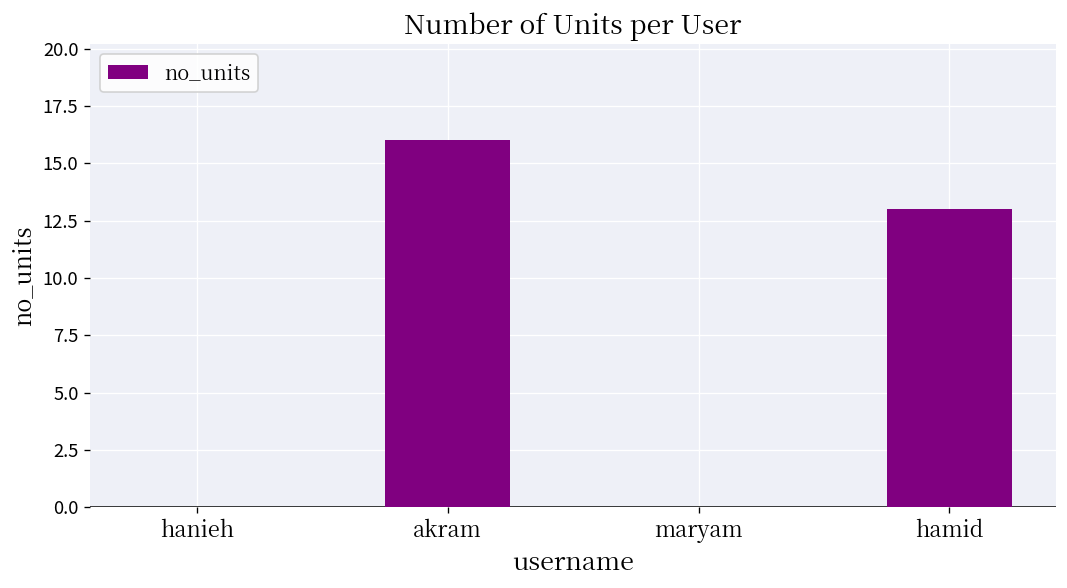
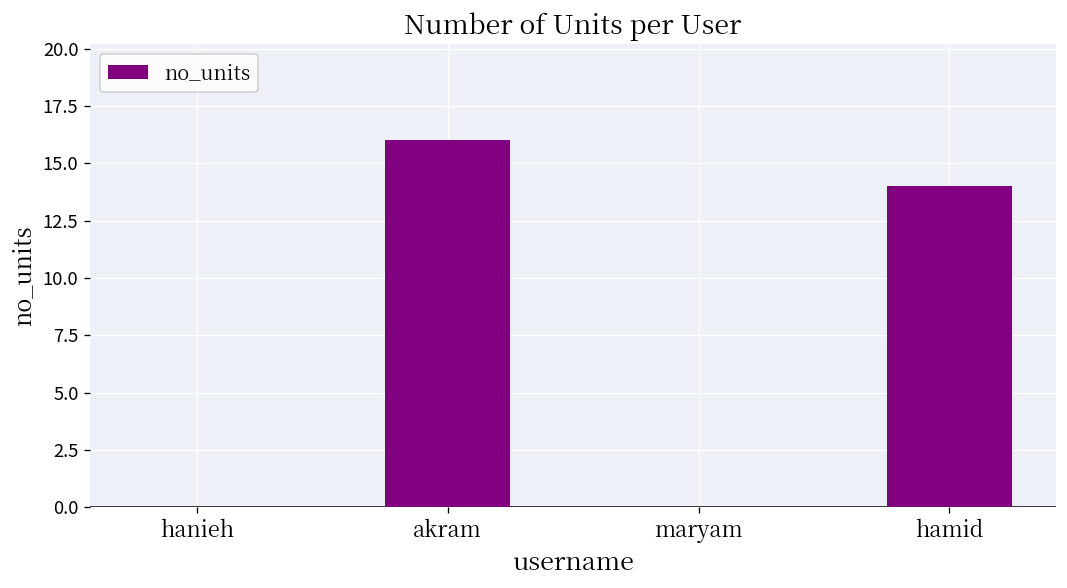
  {
    "hanieh": 0,
    "akram": 16,
    "maryam": 0,
-   "hamid": 13
+   "hamid": 14
  }
